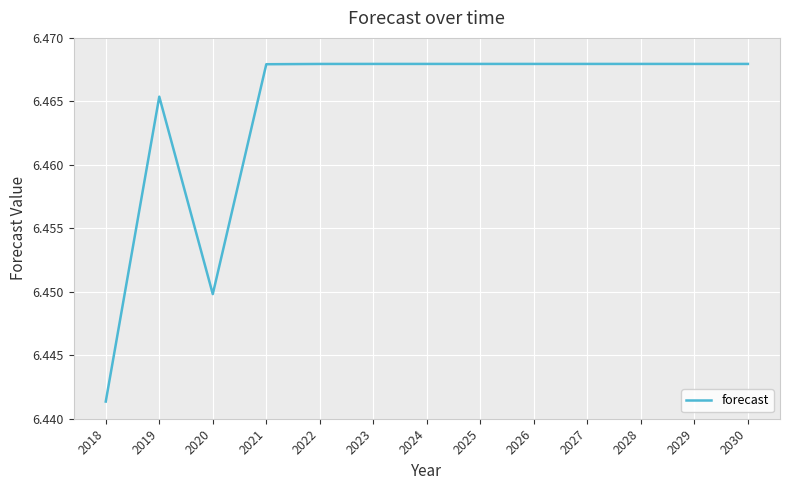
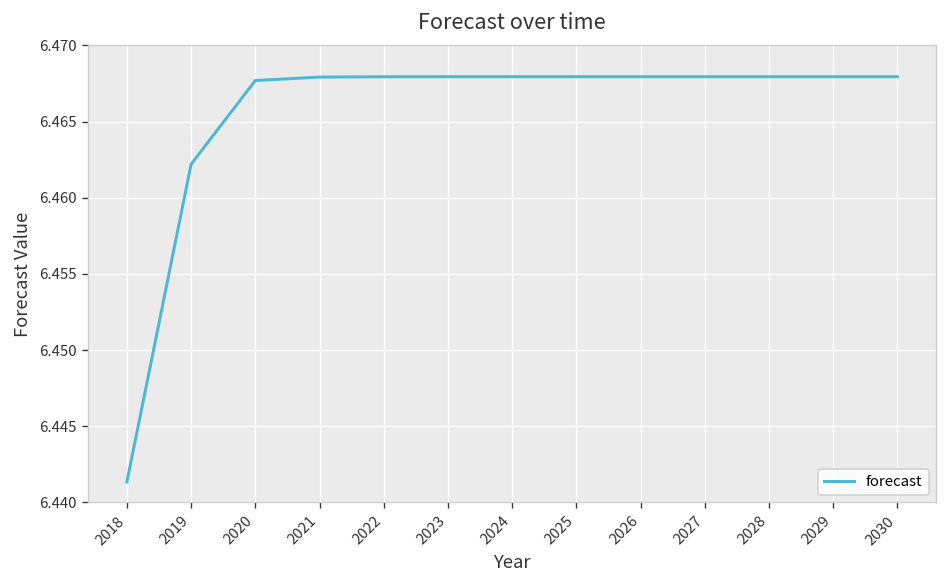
  {
    "2018": 6.4414,
-   "2019": 6.4654,
-   "2020": 6.4498,
+   "2019": 6.4622,
+   "2020": 6.4677,
    "2021": 6.4679,
    "2022": 6.4679,
    "2023": 6.4679,
    "2024": 6.4679,
    "2025": 6.4679,
    "2026": 6.4679,
    "2027": 6.4679,
    "2028": 6.4679,
    "2029": 6.4679,
    "2030": 6.4679
  }
